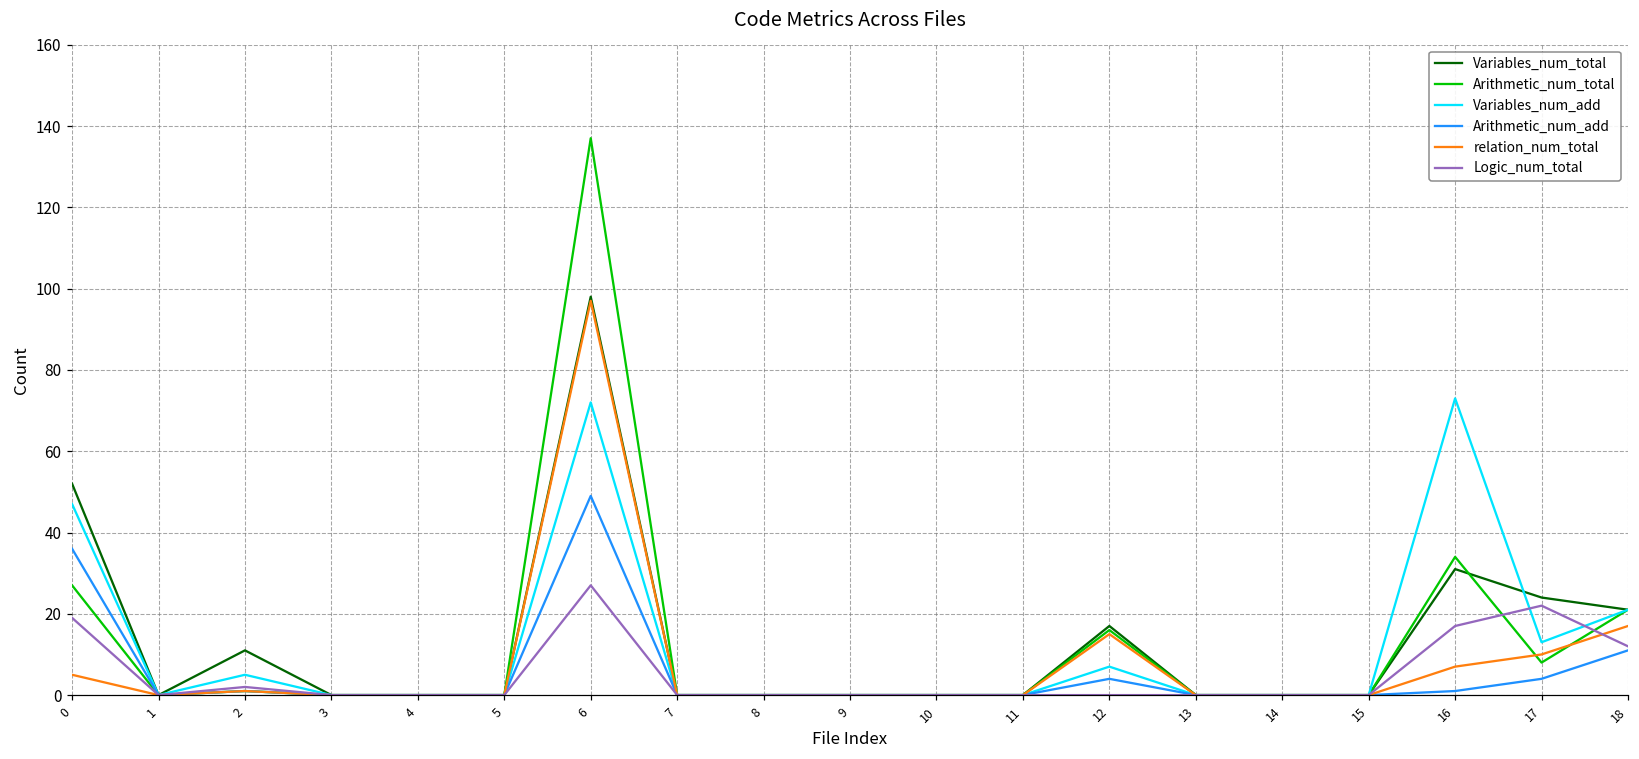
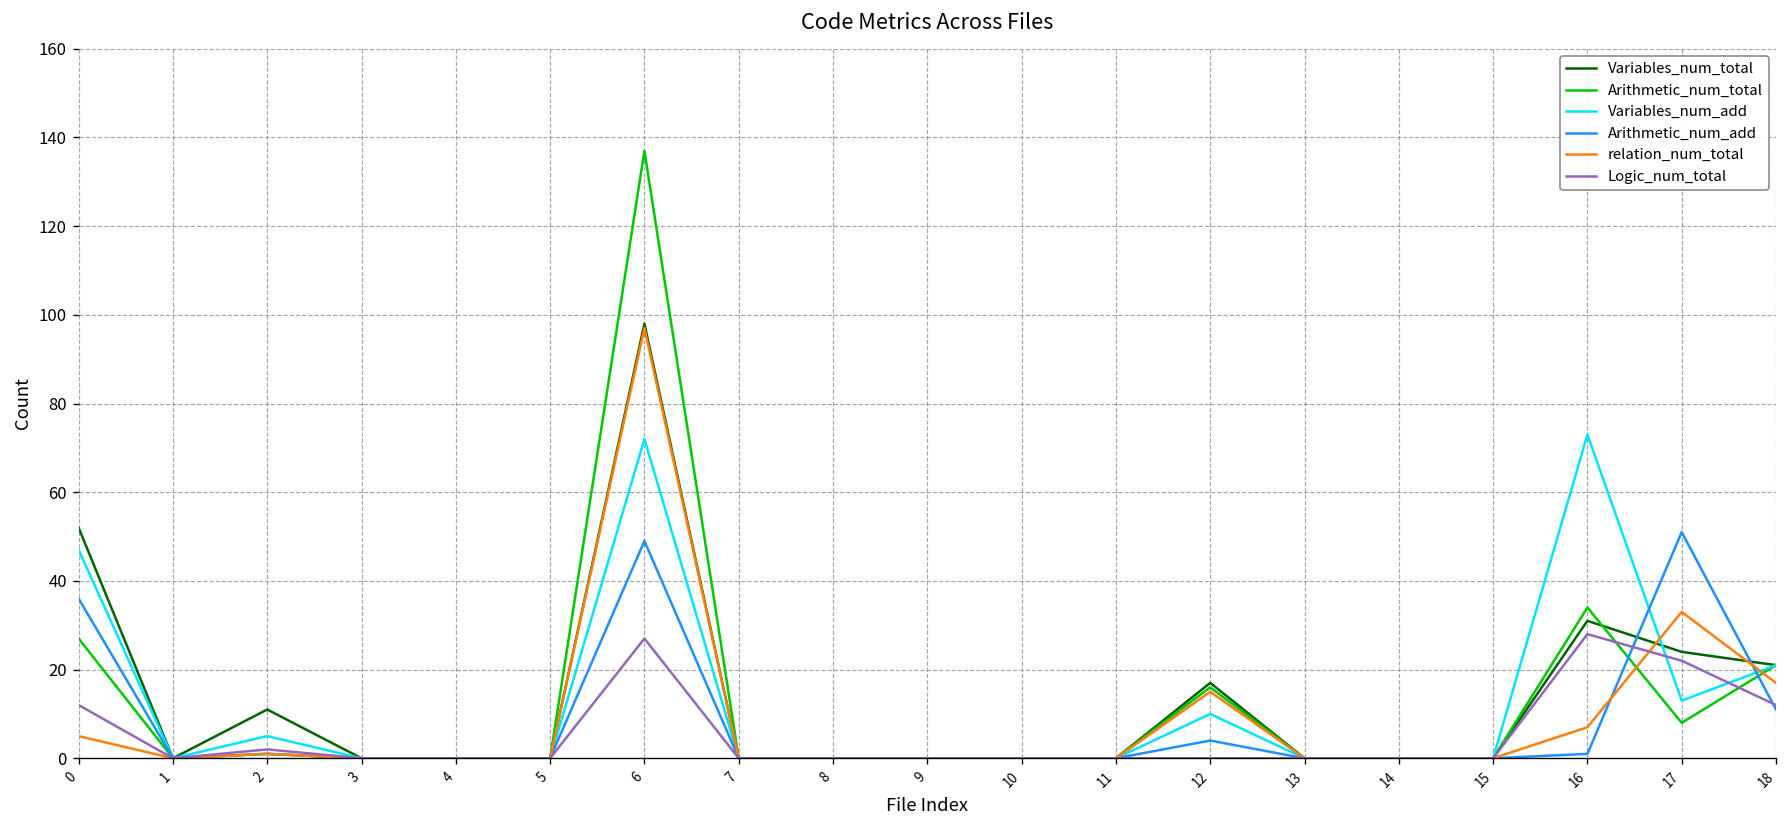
  {
    "Variables_num_total": {
      "0": 52,
      "2": 11,
      "6": 98,
      "12": 17,
      "16": 31,
      "17": 24
    },
    "Arithmetic_num_total": {
      "0": 27,
      "6": 137,
      "12": 16,
      "16": 34,
      "17": 8
    },
    "Variables_num_add": {
      "0": 47,
      "2": 5,
      "6": 72,
-     "12": 7,
+     "12": 10,
      "16": 73,
      "17": 13
    },
    "Arithmetic_num_add": {
      "0": 36,
      "6": 49,
      "12": 4,
      "16": 1,
-     "17": 4,
+     "17": 51,
      "18": 11
    },
    "relation_num_total": {
      "0": 5,
      "6": 97,
      "12": 15,
      "16": 7,
-     "17": 10,
+     "17": 33,
      "18": 17
    },
    "Logic_num_total": {
-     "0": 19,
+     "0": 12,
      "2": 2,
      "6": 27,
      "12": 0,
-     "16": 17,
+     "16": 28,
      "17": 22,
      "18": 12
    }
  }
